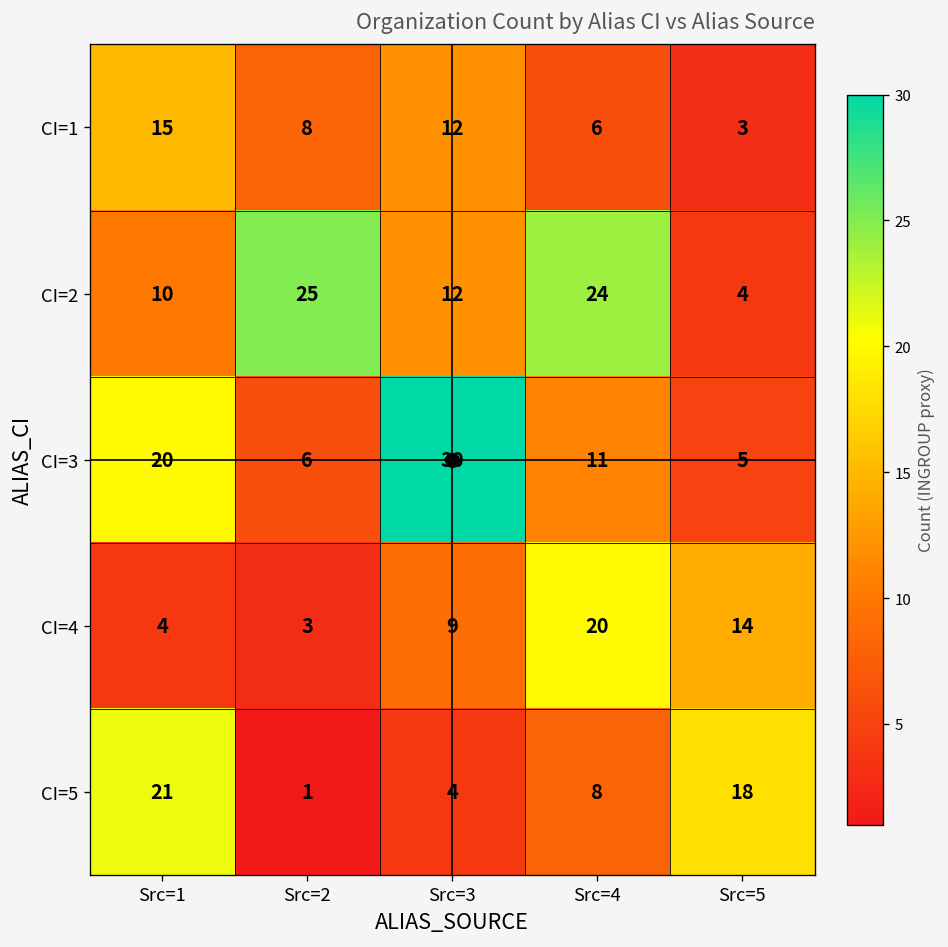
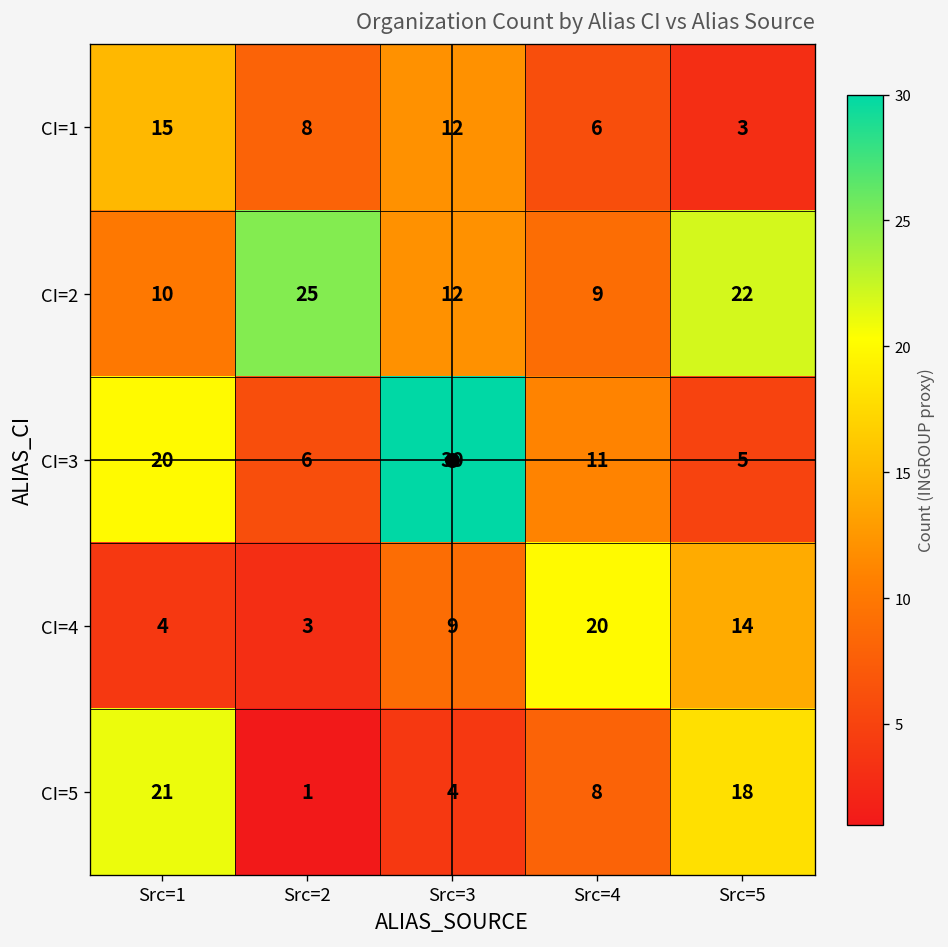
  {
    "CI=1": {
      "Src=1": 15,
      "Src=2": 8,
      "Src=3": 12,
      "Src=4": 6,
      "Src=5": 3
    },
    "CI=2": {
      "Src=1": 10,
      "Src=2": 25,
      "Src=3": 12,
-     "Src=4": 24,
-     "Src=5": 4
+     "Src=4": 9,
+     "Src=5": 22
    },
    "CI=3": {
      "Src=1": 20,
      "Src=2": 6,
      "Src=4": 11,
      "Src=5": 5
    },
    "CI=4": {
      "Src=1": 4,
      "Src=2": 3,
      "Src=3": 9,
      "Src=4": 20,
      "Src=5": 14
    },
    "CI=5": {
      "Src=1": 21,
      "Src=2": 1,
      "Src=3": 4,
      "Src=4": 8,
      "Src=5": 18
    }
  }
